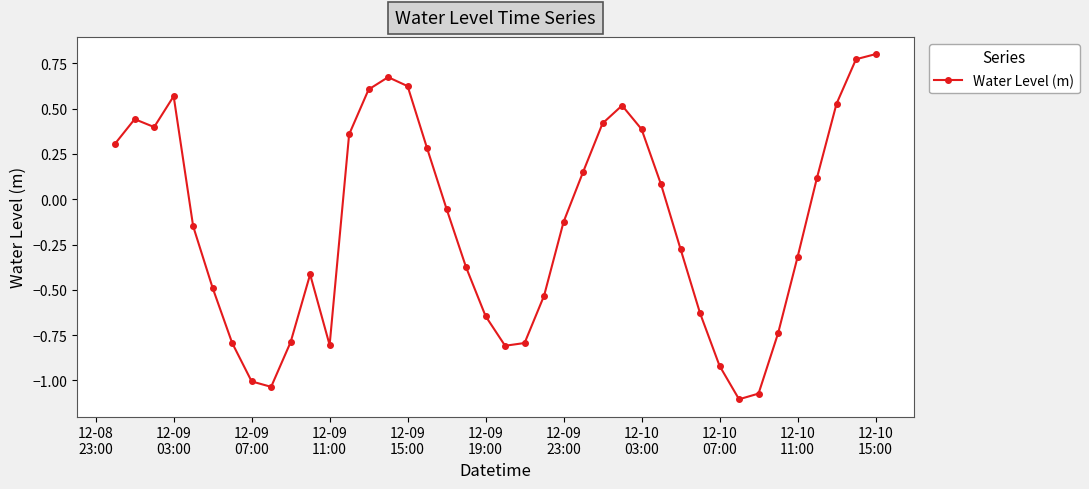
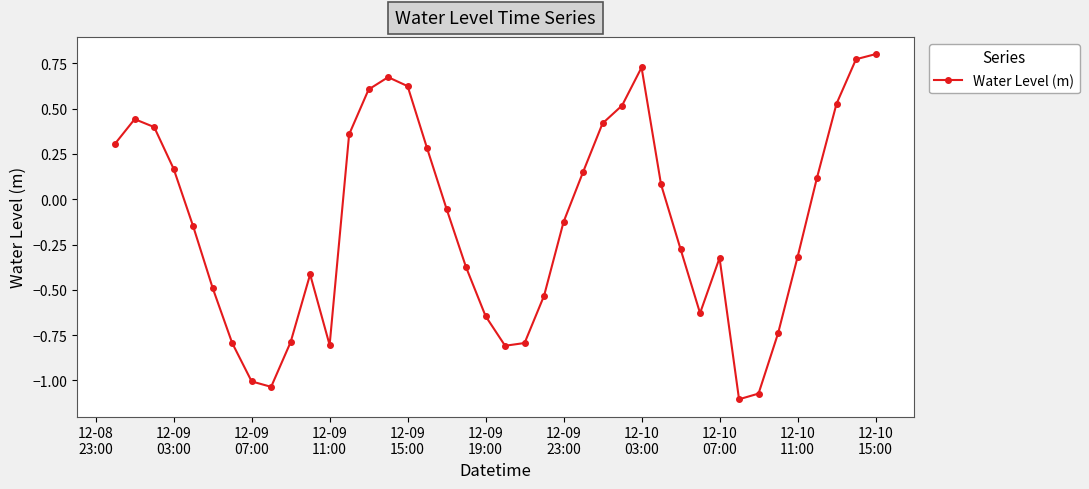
  {
-   "12-09 03:00": 0.57,
+   "12-09 03:00": 0.17,
    "12-09 07:00": -1.01,
    "12-09 11:00": -0.80,
    "12-09 15:00": 0.62,
    "12-09 19:00": -0.64,
    "12-09 23:00": -0.12,
-   "12-10 03:00": 0.39,
-   "12-10 07:00": -0.92,
+   "12-10 03:00": 0.73,
+   "12-10 07:00": -0.32,
    "12-10 11:00": -0.32,
    "12-10 15:00": 0.80
  }
